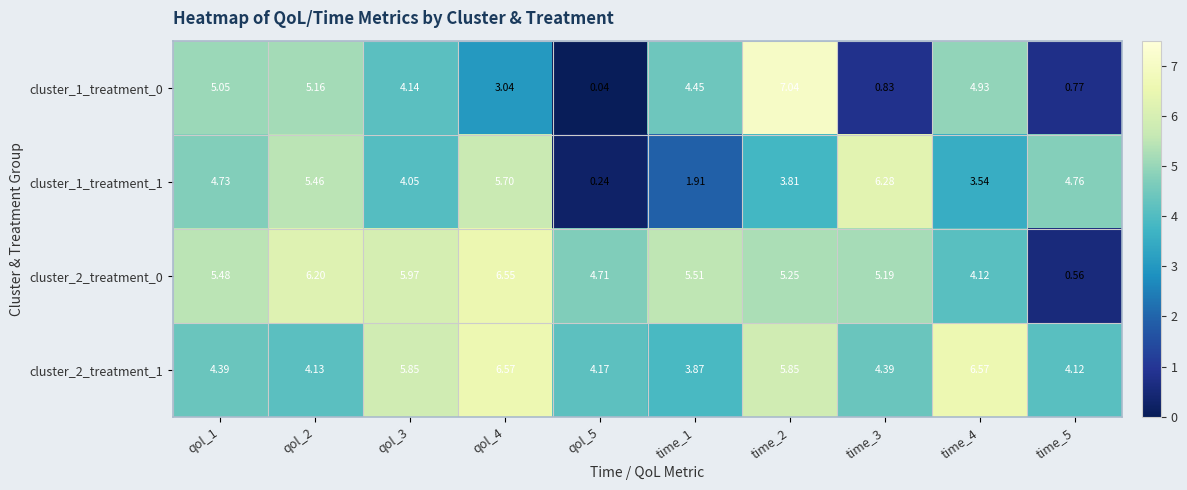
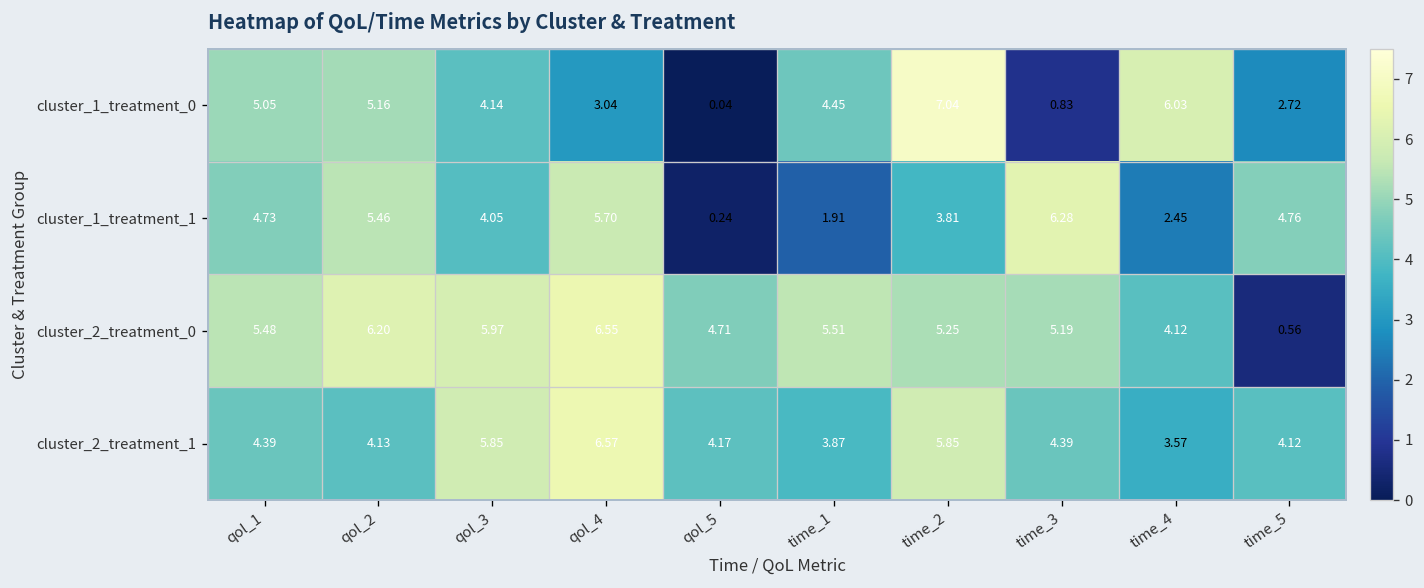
  {
    "cluster_1_treatment_0": {
      "qol_1": 5.05,
      "qol_2": 5.16,
      "qol_3": 4.14,
      "qol_4": 3.04,
      "qol_5": 0.04,
      "time_1": 4.45,
      "time_2": 7.04,
      "time_3": 0.83,
-     "time_4": 4.93,
-     "time_5": 0.77
+     "time_4": 6.03,
+     "time_5": 2.72
    },
    "cluster_1_treatment_1": {
      "qol_1": 4.73,
      "qol_2": 5.46,
      "qol_3": 4.05,
      "qol_4": 5.70,
      "qol_5": 0.24,
      "time_1": 1.91,
      "time_2": 3.81,
      "time_3": 6.28,
-     "time_4": 3.54,
+     "time_4": 2.45,
      "time_5": 4.76
    },
    "cluster_2_treatment_0": {
      "qol_1": 5.48,
      "qol_2": 6.20,
      "qol_3": 5.97,
      "qol_4": 6.55,
      "qol_5": 4.71,
      "time_1": 5.51,
      "time_2": 5.25,
      "time_3": 5.19,
      "time_4": 4.12,
      "time_5": 0.56
    },
    "cluster_2_treatment_1": {
      "qol_1": 4.39,
      "qol_2": 4.13,
      "qol_3": 5.85,
      "qol_4": 6.57,
      "qol_5": 4.17,
      "time_1": 3.87,
      "time_2": 5.85,
      "time_3": 4.39,
-     "time_4": 6.57,
+     "time_4": 3.57,
      "time_5": 4.12
    }
  }
